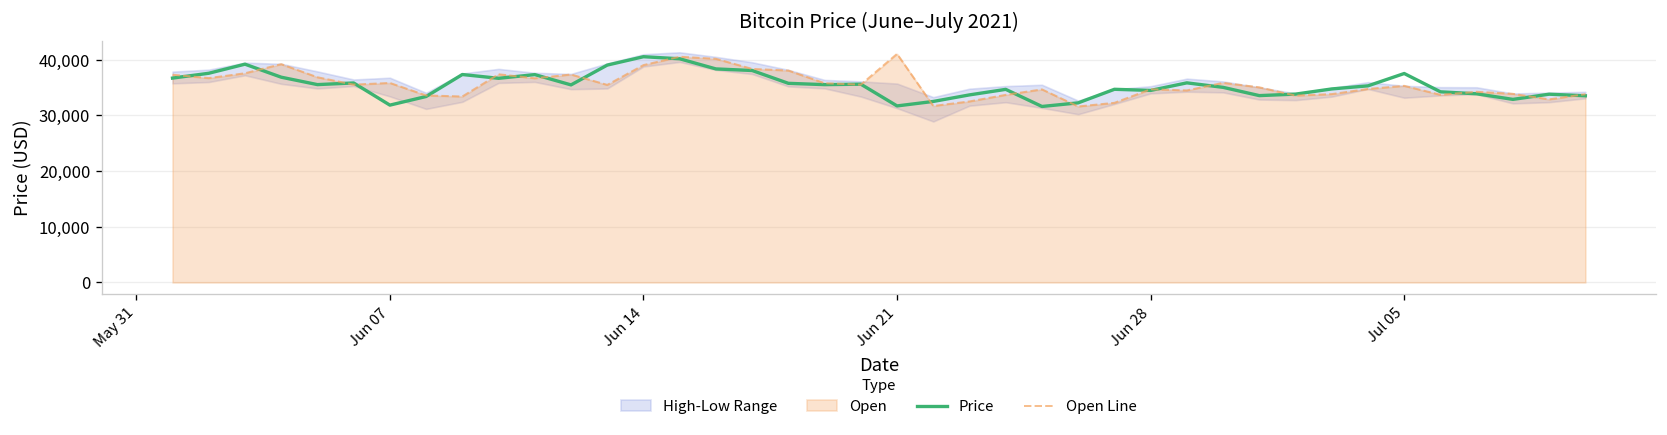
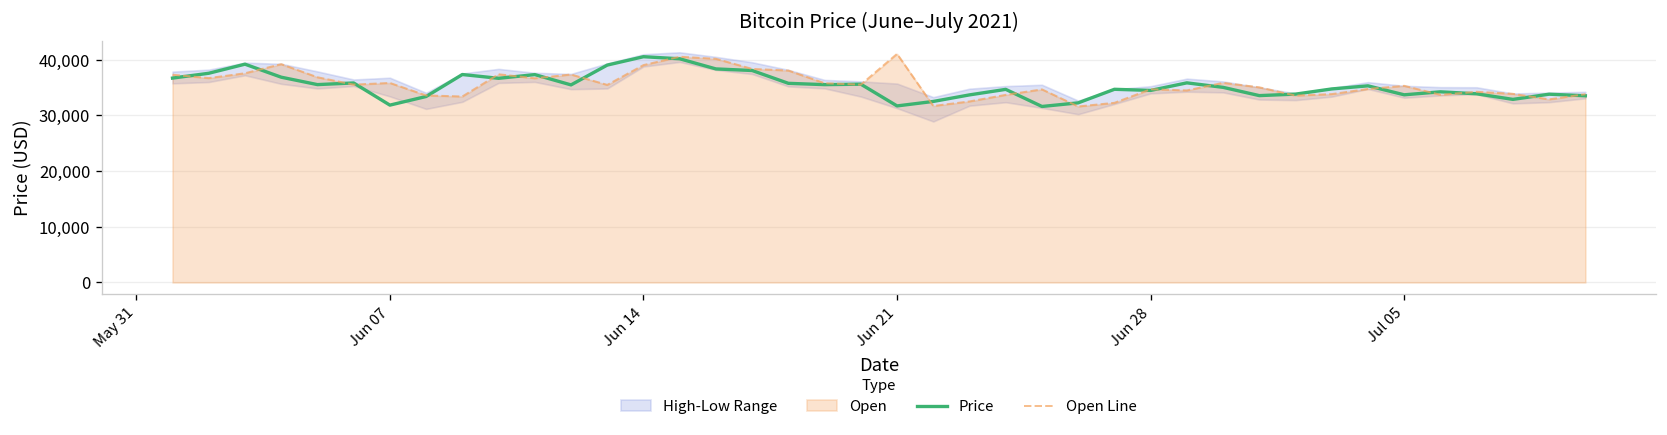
  {
    "Price": {
      "Jun 07": "32,000",
      "Jun 21": "32,000",
-     "Jul 05": "38,000"
+     "Jul 05": "34,000"
    },
    "Open": {
      "Jun 07": "36,000",
      "Jun 14": "39,000",
      "Jun 21": "41,000"
    }
  }
